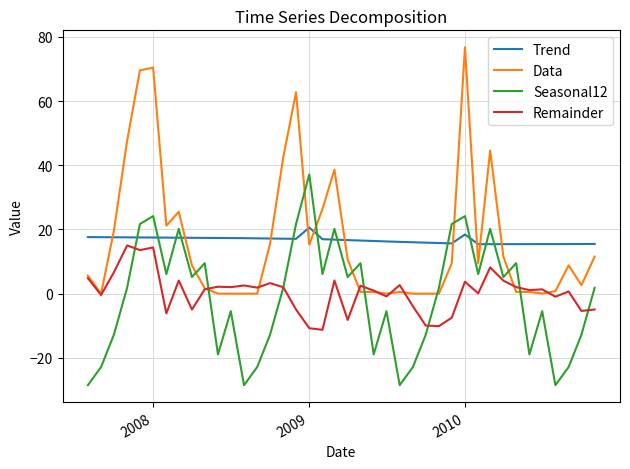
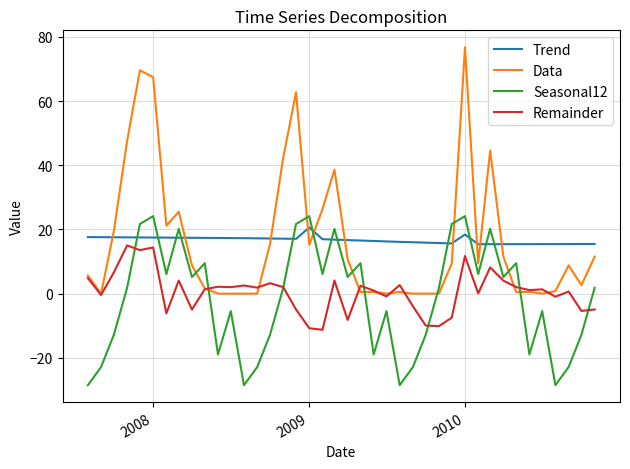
  {
    "Trend": {
      "2008": 17,
      "2009": 21,
      "2010": 18
    },
    "Data": {
-     "2008": 70,
+     "2008": 67,
      "2009": 15,
      "2010": 77
    },
    "Seasonal12": {
      "2008": 24,
-     "2009": 37,
+     "2009": 24,
      "2010": 24
    },
    "Remainder": {
      "2008": 14,
      "2009": -11,
-     "2010": 4
+     "2010": 12
    }
  }
